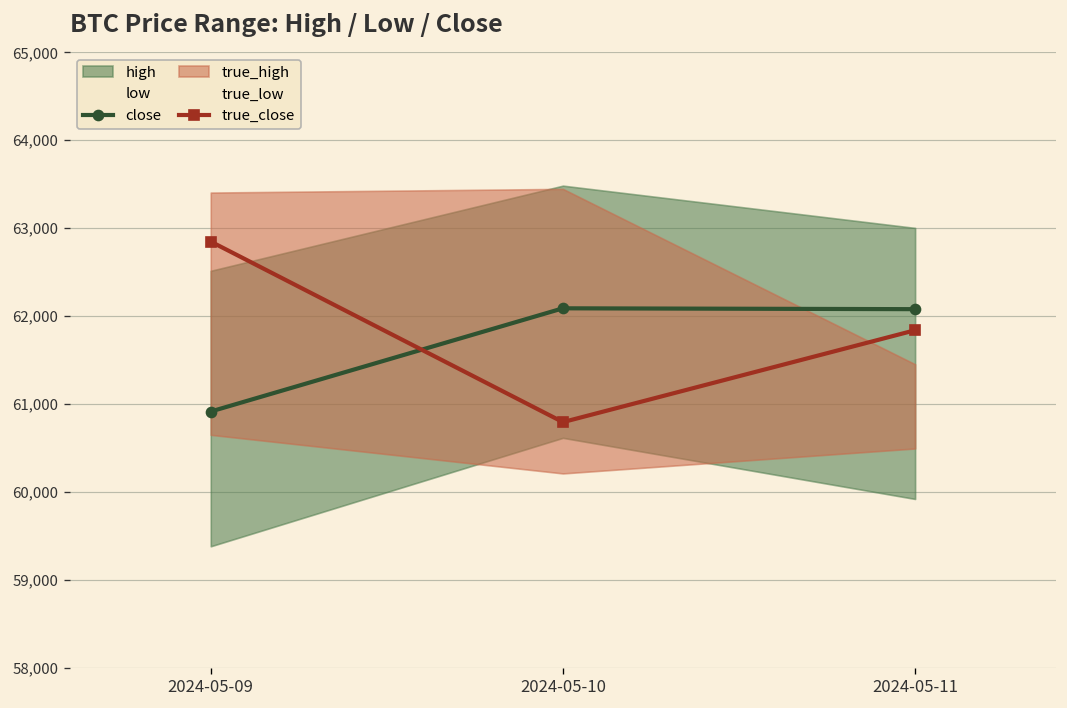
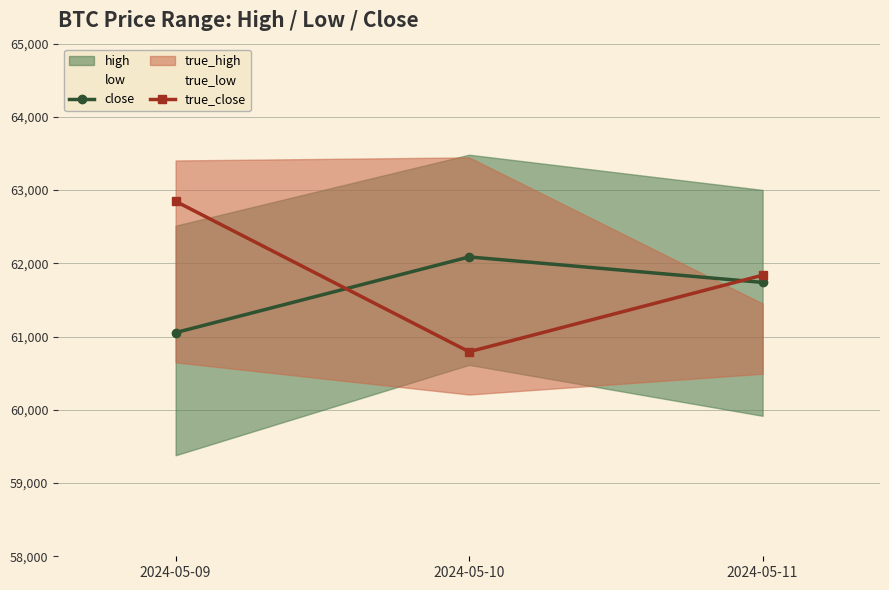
  {
    "close": {
-     "2024-05-09": "60,900",
+     "2024-05-09": "61,100",
      "2024-05-10": "62,100",
-     "2024-05-11": "62,100"
+     "2024-05-11": "61,700"
    },
    "true_close": {
      "2024-05-09": "62,800",
      "2024-05-10": "60,800",
      "2024-05-11": "61,800"
    }
  }
